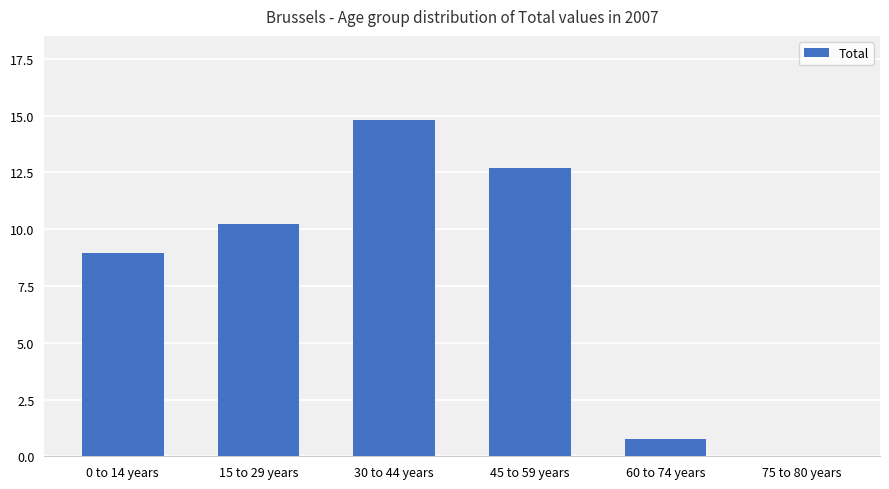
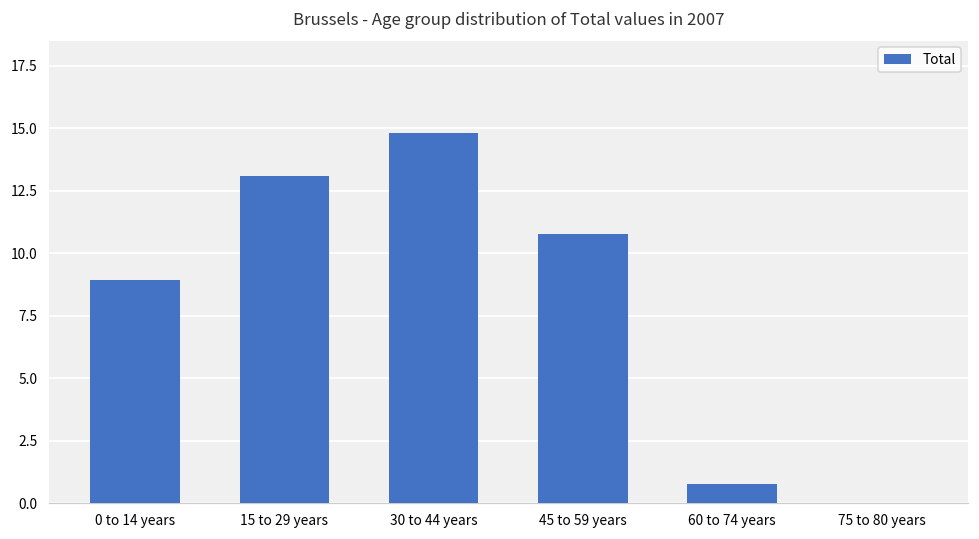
  {
    "0 to 14 years": 8.9,
-   "15 to 29 years": 10.2,
+   "15 to 29 years": 13.1,
    "30 to 44 years": 14.8,
-   "45 to 59 years": 12.7,
+   "45 to 59 years": 10.8,
    "60 to 74 years": 0.8
  }
